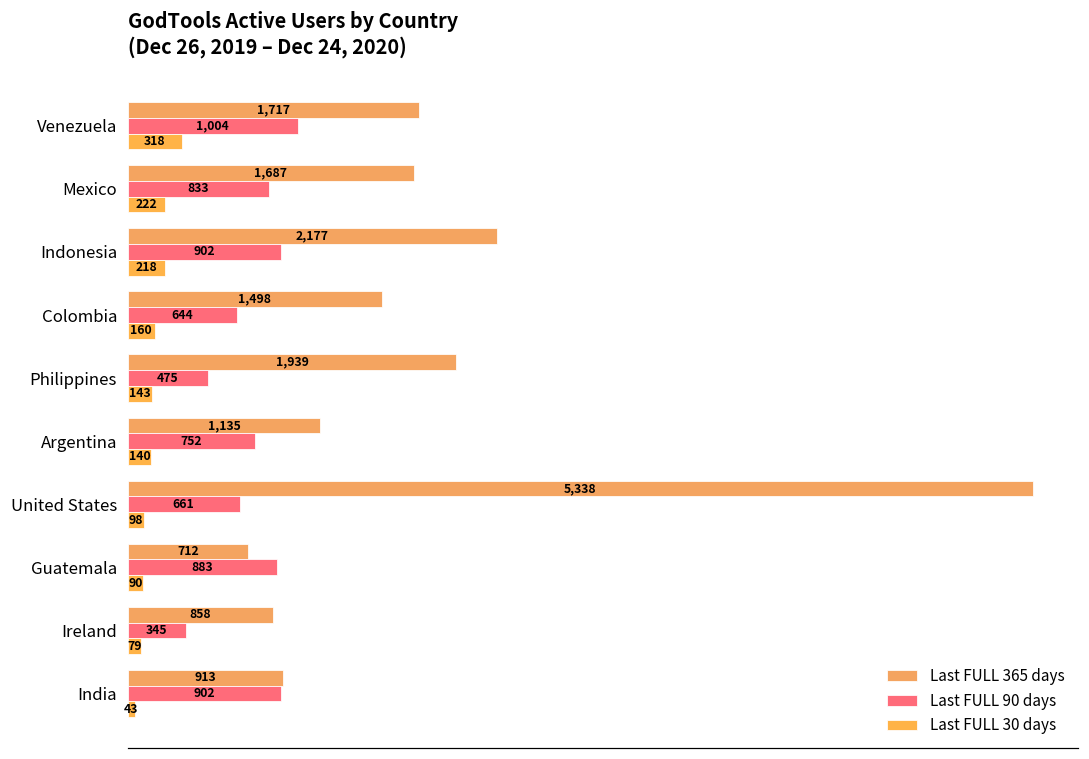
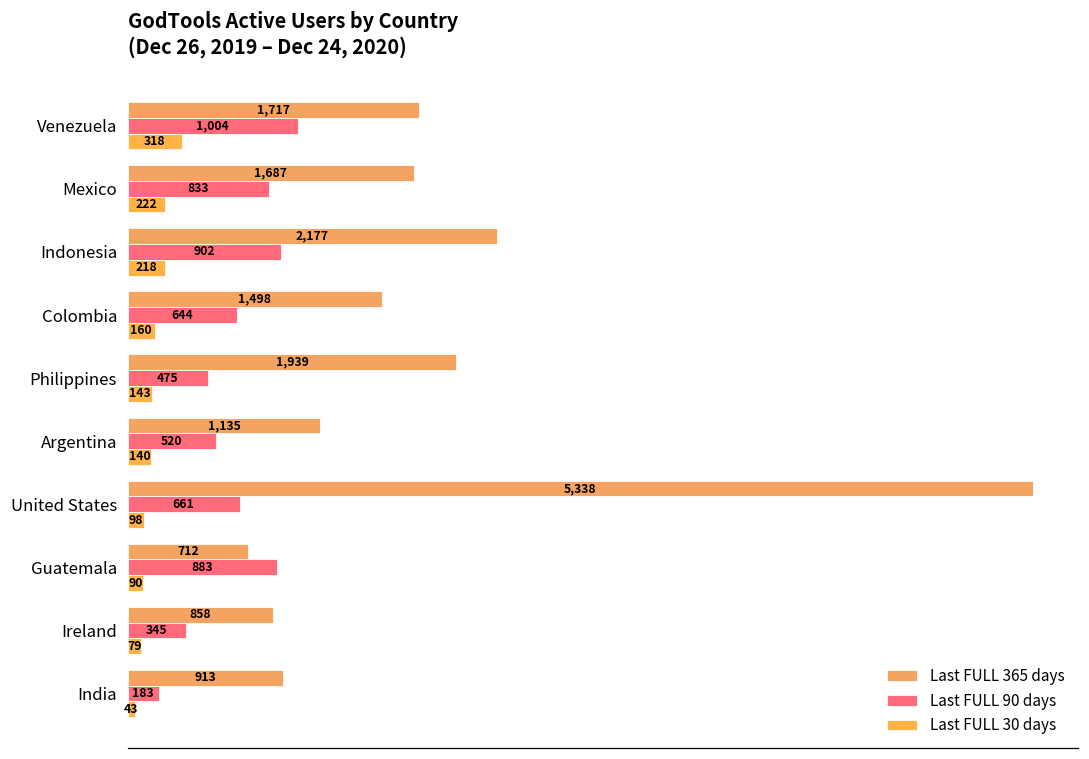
  {
    "Last FULL 90 days": {
      "Venezuela": "1,004",
      "Mexico": "833",
      "Indonesia": "902",
      "Colombia": "644",
      "Philippines": "475",
-     "Argentina": "752",
+     "Argentina": "520",
      "United States": "661",
      "Guatemala": "883",
      "Ireland": "345",
-     "India": "902"
+     "India": "183"
    }
  }
